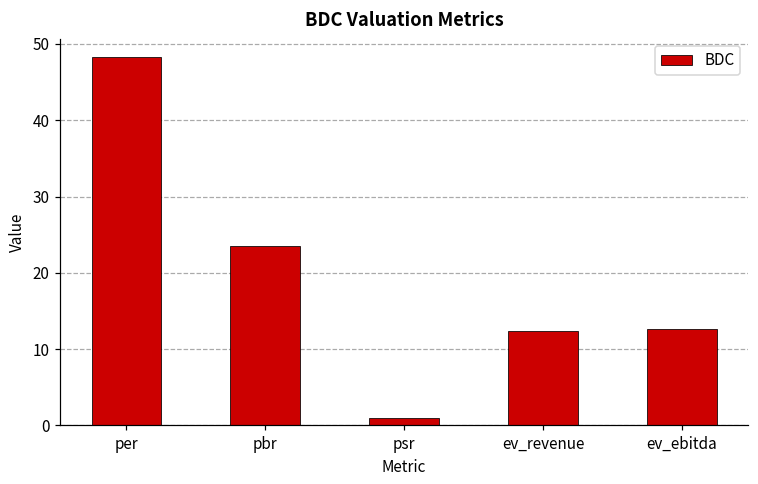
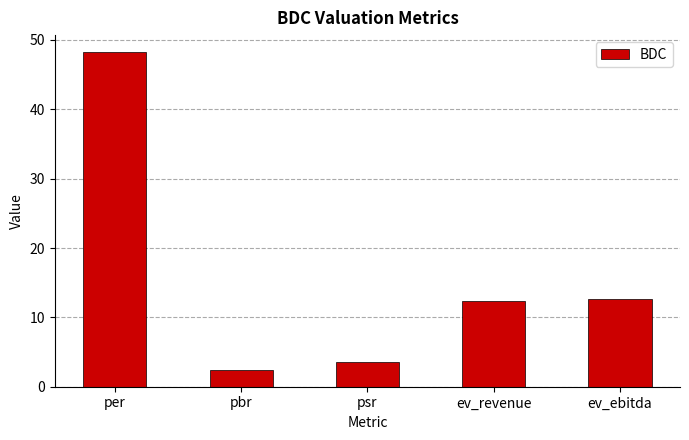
  {
    "per": 48,
-   "pbr": 23,
-   "psr": 1,
+   "pbr": 2,
+   "psr": 4,
    "ev_revenue": 12,
    "ev_ebitda": 13
  }
